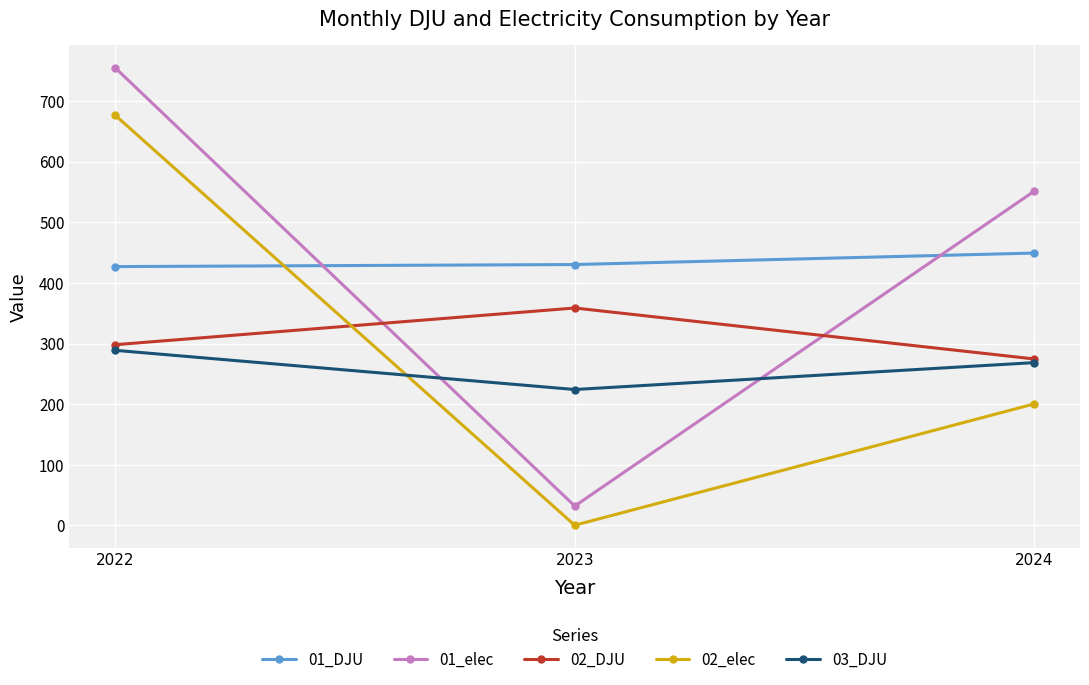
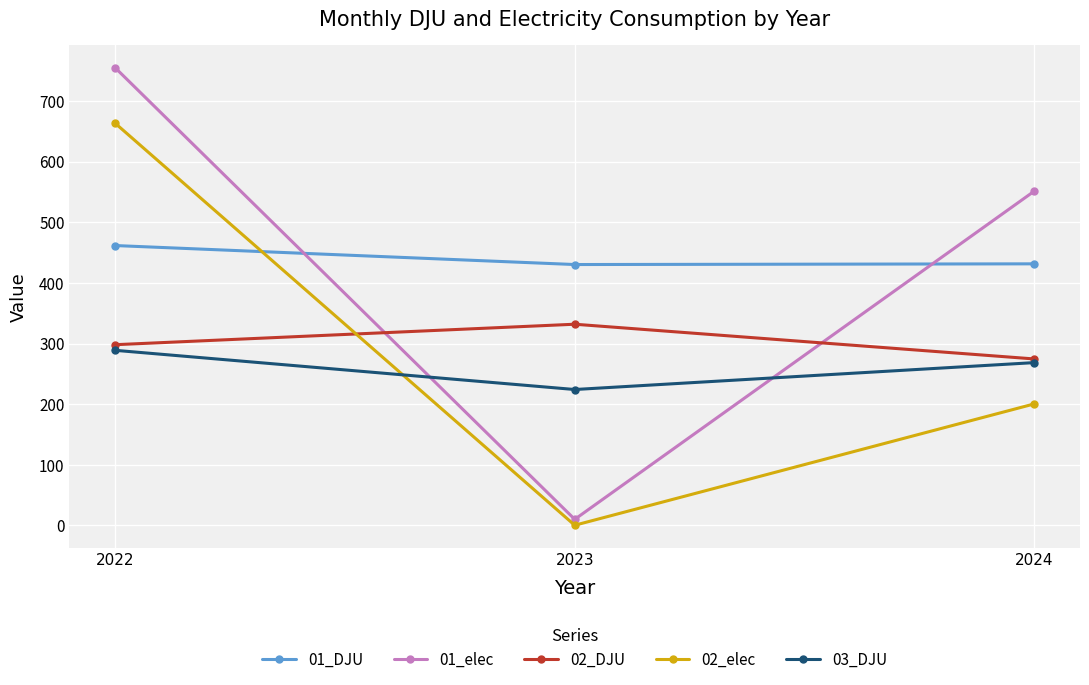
  {
    "01_DJU": {
-     "2022": 430,
+     "2022": 460,
      "2023": 430,
-     "2024": 450
+     "2024": 430
    },
    "01_elec": {
      "2022": 750,
-     "2023": 30,
+     "2023": 10,
      "2024": 550
    },
    "02_DJU": {
      "2022": 300,
-     "2023": 360,
+     "2023": 330,
      "2024": 270
    },
    "02_elec": {
-     "2022": 680,
+     "2022": 660,
      "2023": 0,
      "2024": 200
    },
    "03_DJU": {
      "2022": 290,
      "2023": 220,
      "2024": 270
    }
  }
